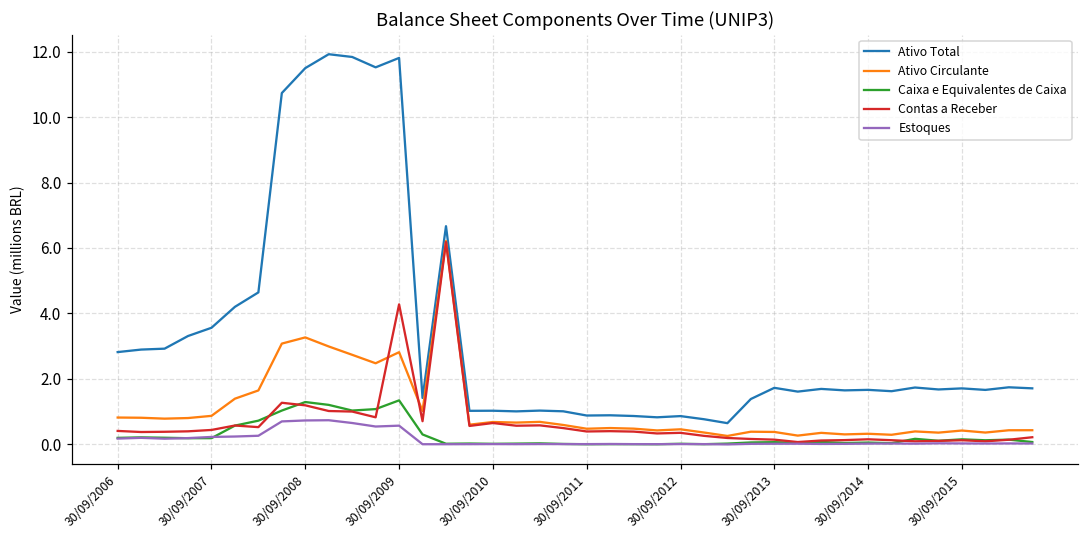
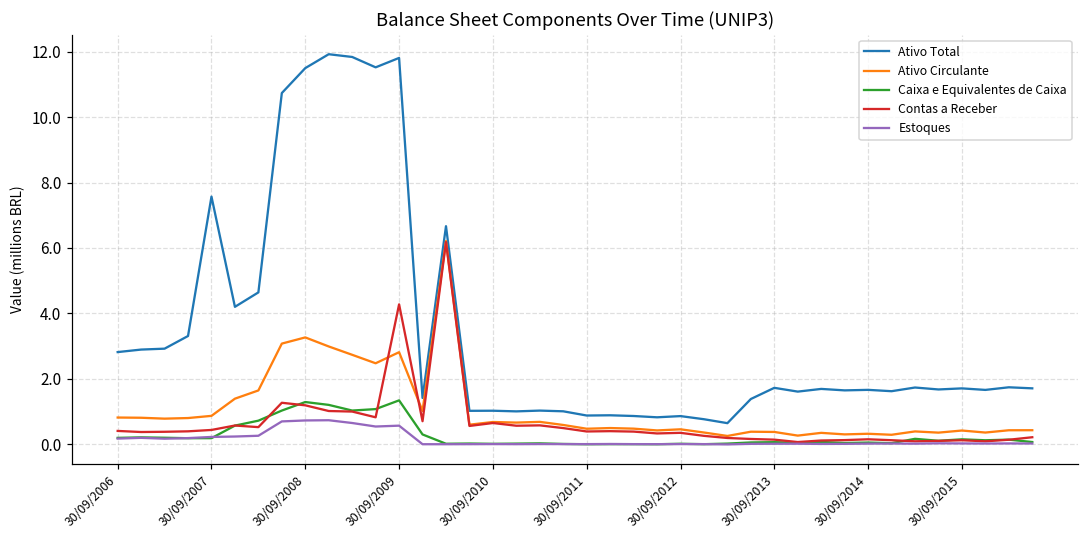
  {
    "Ativo Total": {
      "30/09/2006": 2.8,
-     "30/09/2007": 3.6,
+     "30/09/2007": 7.6,
      "30/09/2008": 11.5,
      "30/09/2009": 11.8,
      "30/09/2010": 1.0,
      "30/09/2011": 0.9,
      "30/09/2012": 0.9,
      "30/09/2013": 1.7,
      "30/09/2014": 1.7,
      "30/09/2015": 1.7
    },
    "Ativo Circulante": {
      "30/09/2006": 0.8,
      "30/09/2007": 0.9,
      "30/09/2008": 3.3,
      "30/09/2009": 2.8,
      "30/09/2012": 0.5,
      "30/09/2013": 0.4,
      "30/09/2014": 0.3,
      "30/09/2015": 0.4
    },
    "Caixa e Equivalentes de Caixa": {
      "30/09/2008": 1.3,
      "30/09/2009": 1.3
    },
    "Contas a Receber": {
      "30/09/2006": 0.4,
      "30/09/2007": 0.4,
      "30/09/2008": 1.2,
      "30/09/2009": 4.3,
      "30/09/2012": 0.4,
      "30/09/2014": 0.2
    },
    "Estoques": {
      "30/09/2008": 0.7,
      "30/09/2009": 0.6,
      "30/09/2015": 0.0
    }
  }
